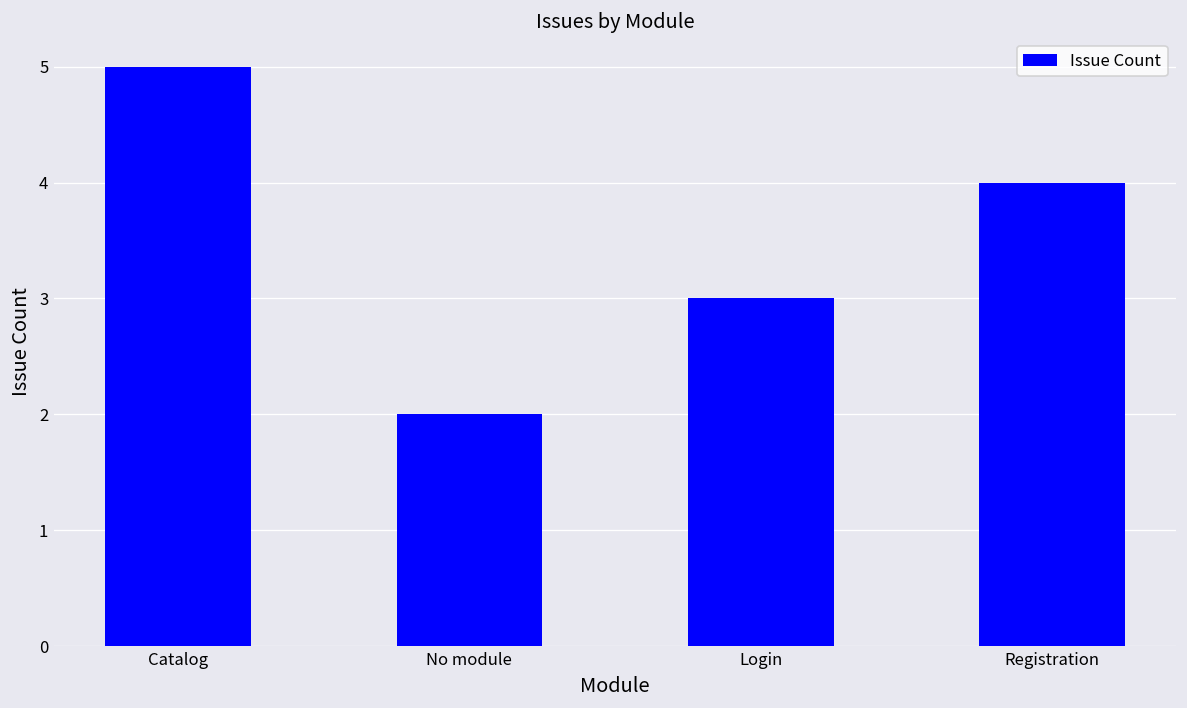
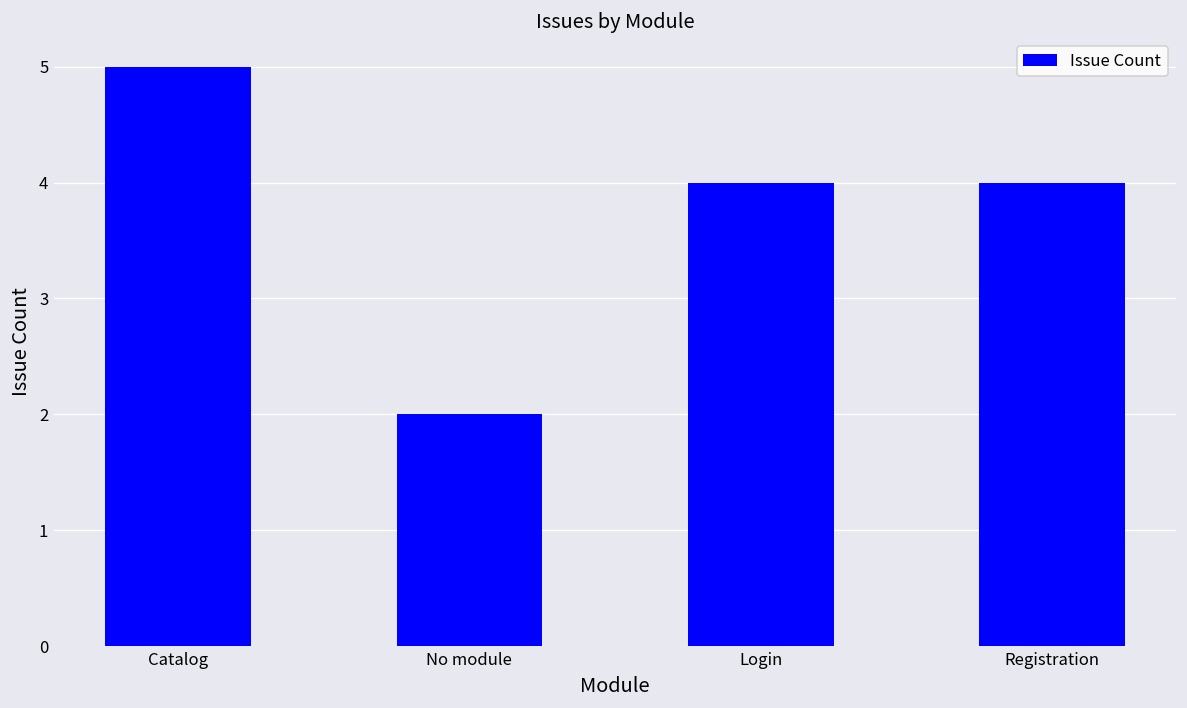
  {
    "Catalog": 5,
    "No module": 2,
-   "Login": 3,
+   "Login": 4,
    "Registration": 4
  }
